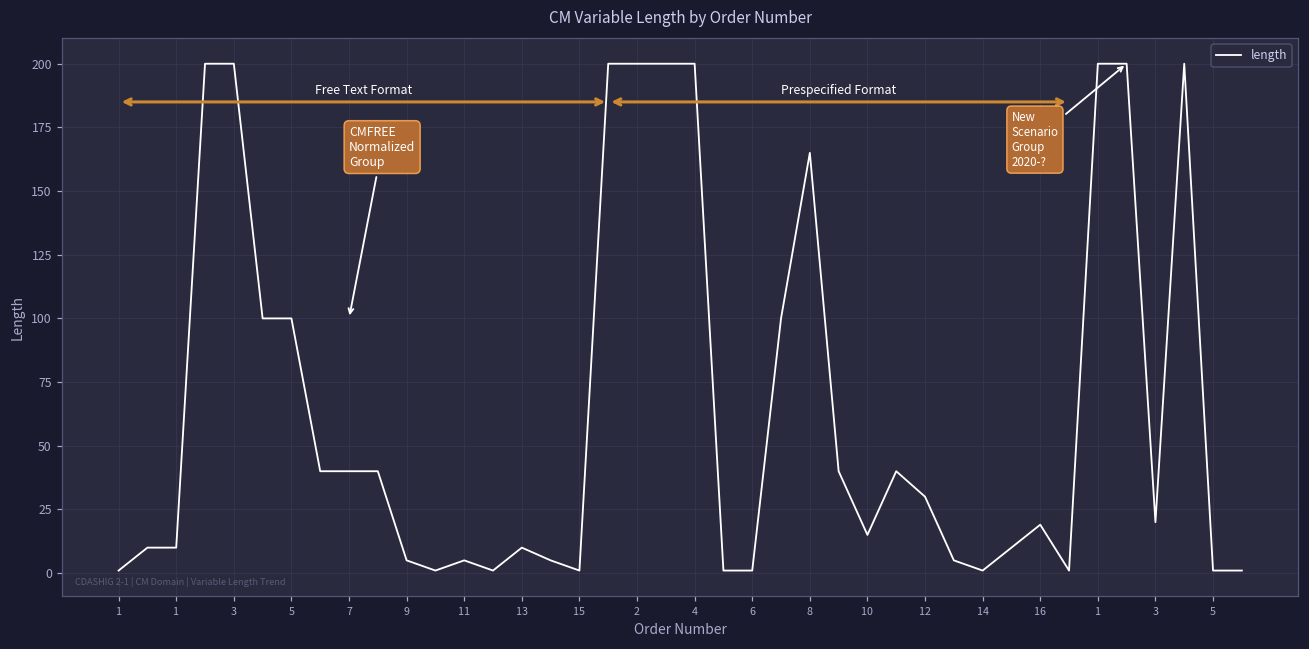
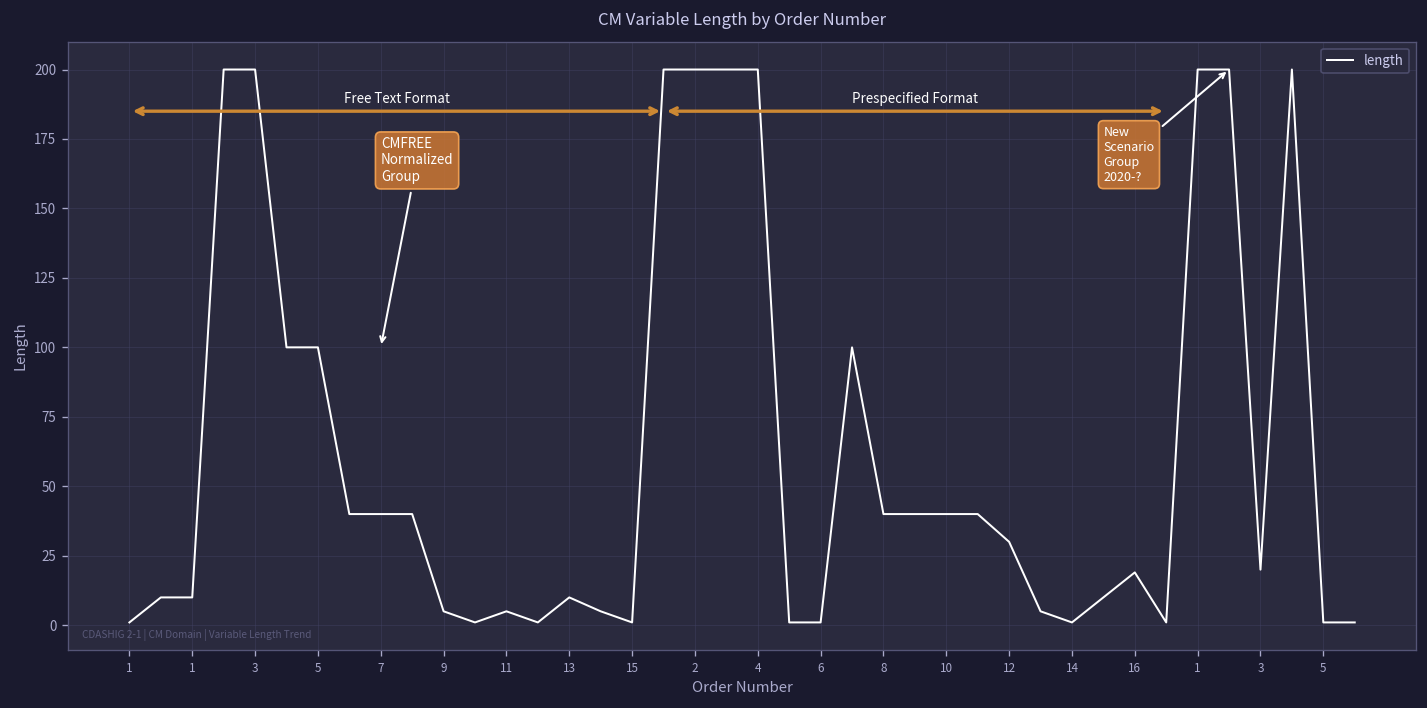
  {
    "2": 200,
    "4": 200,
    "6": 1,
-   "8": 165,
-   "10": 15,
+   "8": 40,
+   "10": 40,
    "12": 30,
    "14": 1,
    "16": 19
  }
